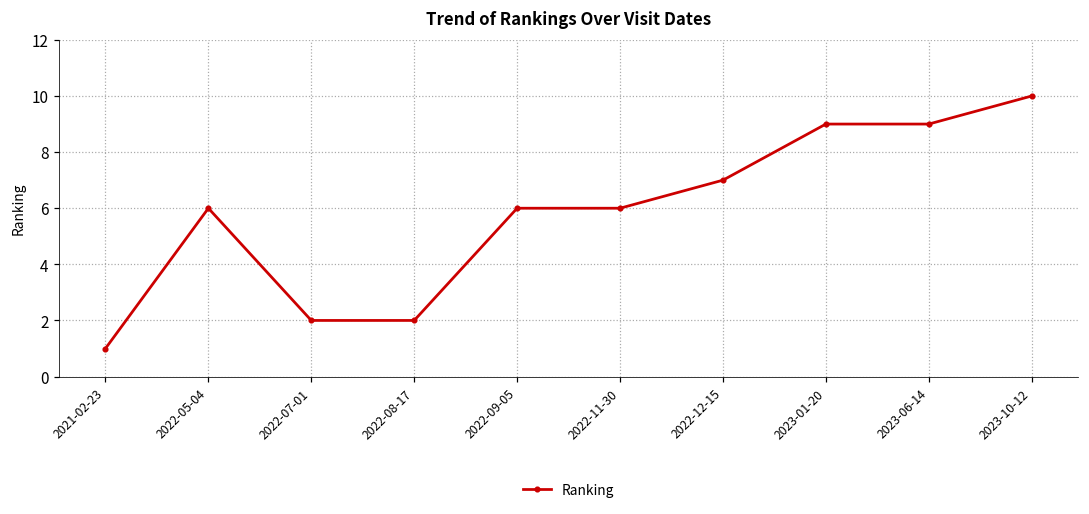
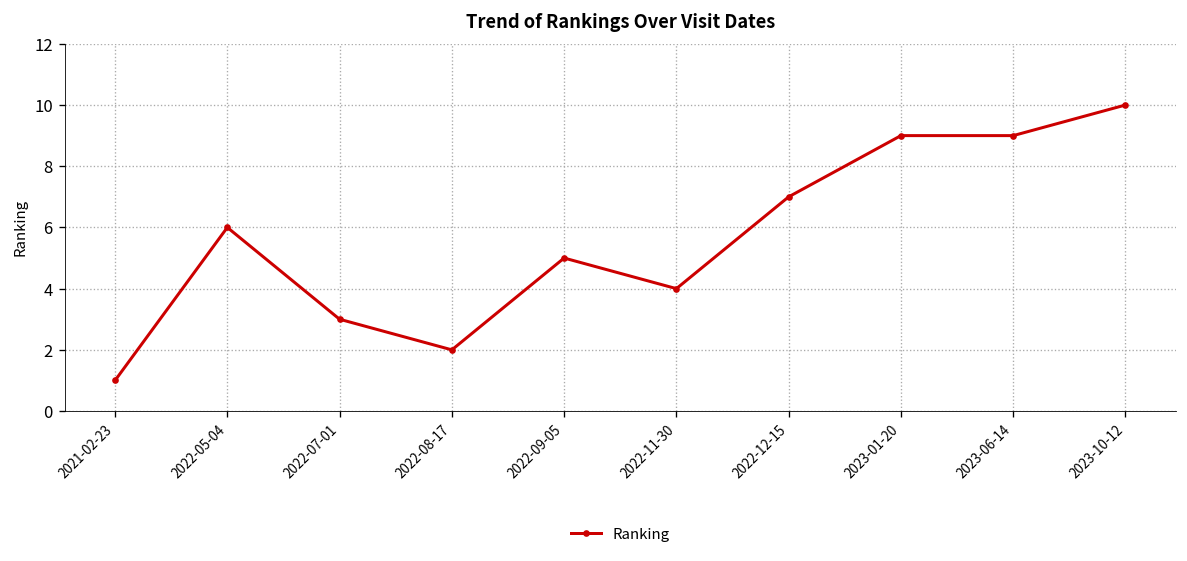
  {
    "2021-02-23": 1,
    "2022-05-04": 6,
-   "2022-07-01": 2,
+   "2022-07-01": 3,
    "2022-08-17": 2,
-   "2022-09-05": 6,
-   "2022-11-30": 6,
+   "2022-09-05": 5,
+   "2022-11-30": 4,
    "2022-12-15": 7,
    "2023-01-20": 9,
    "2023-06-14": 9,
    "2023-10-12": 10
  }
